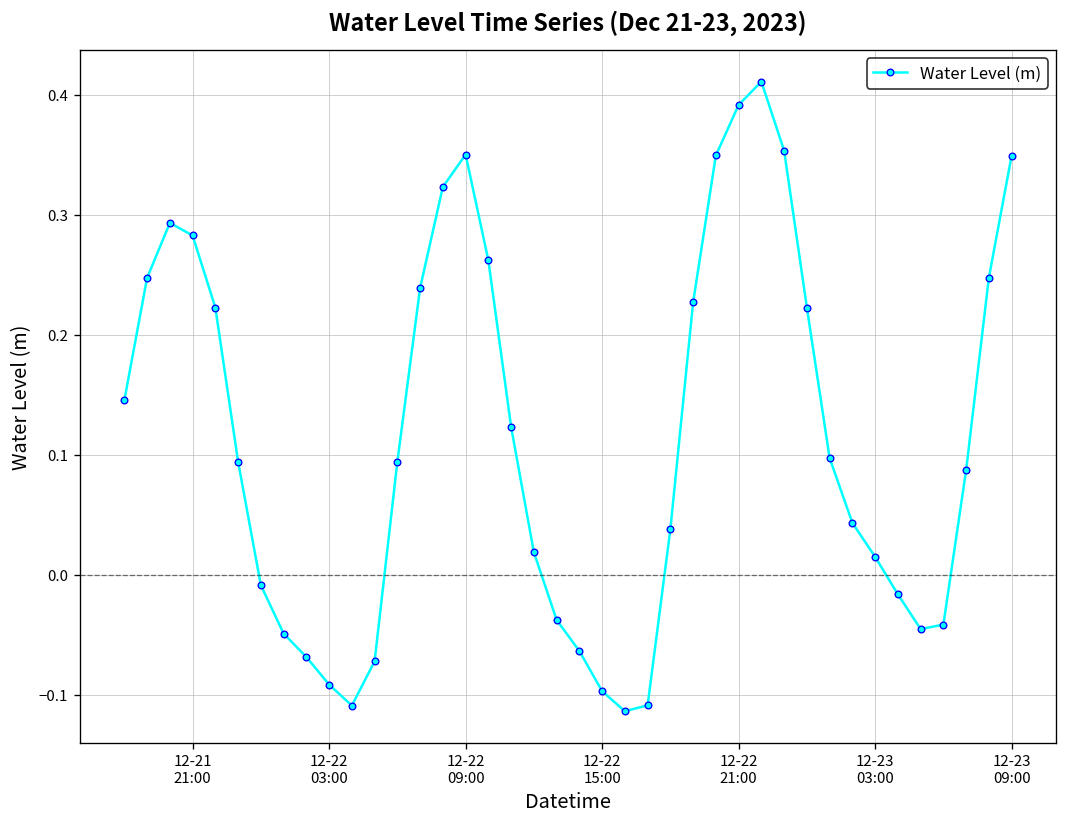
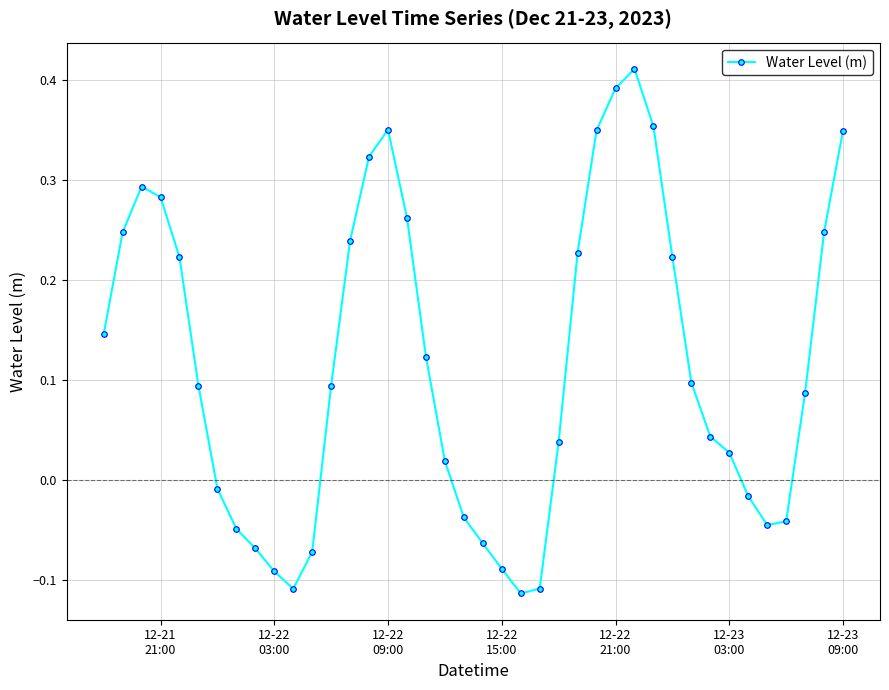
  {
    "12-21 21:00": 0.28,
    "12-22 03:00": -0.09,
    "12-22 09:00": 0.35,
-   "12-22 15:00": -0.10,
+   "12-22 15:00": -0.09,
    "12-22 21:00": 0.39,
-   "12-23 03:00": 0.02,
+   "12-23 03:00": 0.03,
    "12-23 09:00": 0.35
  }
